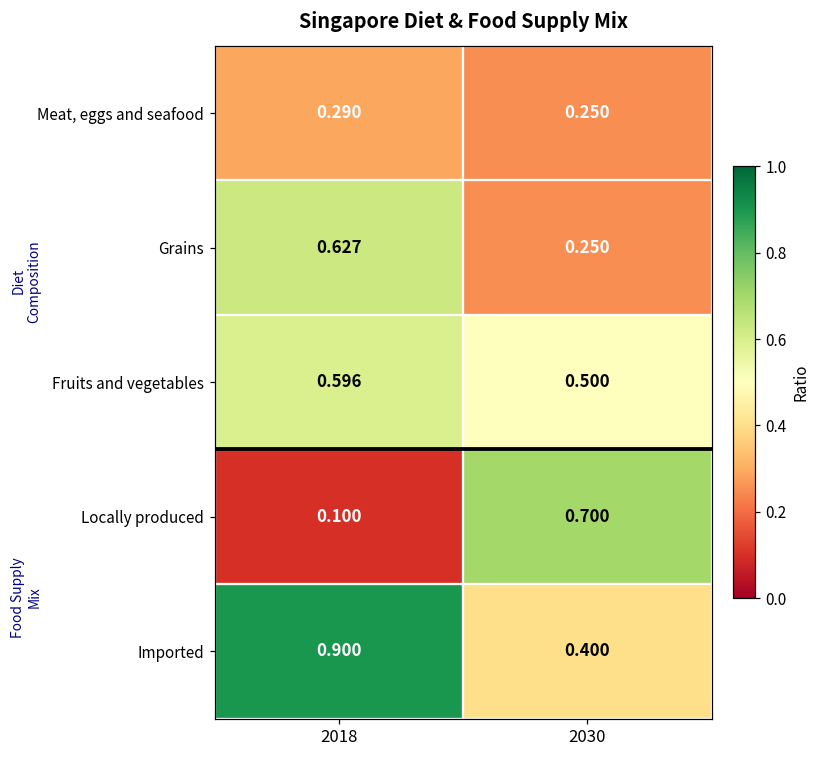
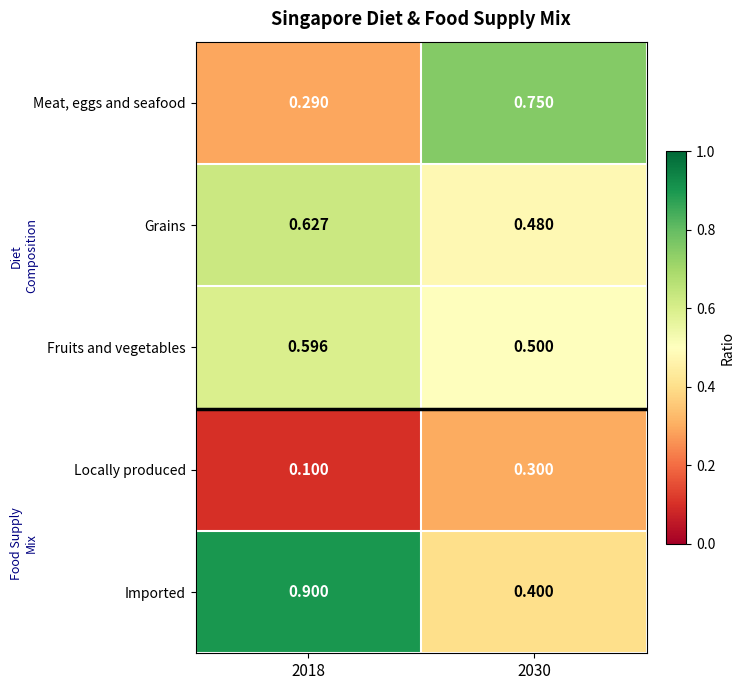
  {
    "Meat, eggs and seafood": {
      "2018": 0.290,
-     "2030": 0.250
+     "2030": 0.750
    },
    "Grains": {
      "2018": 0.627,
-     "2030": 0.250
+     "2030": 0.480
    },
    "Fruits and vegetables": {
      "2018": 0.596,
      "2030": 0.500
    },
    "Locally produced": {
      "2018": 0.100,
-     "2030": 0.700
+     "2030": 0.300
    },
    "Imported": {
      "2018": 0.900,
      "2030": 0.400
    }
  }
